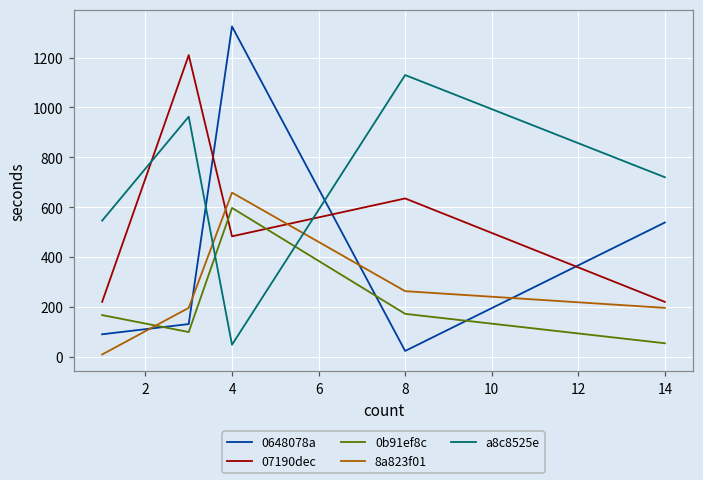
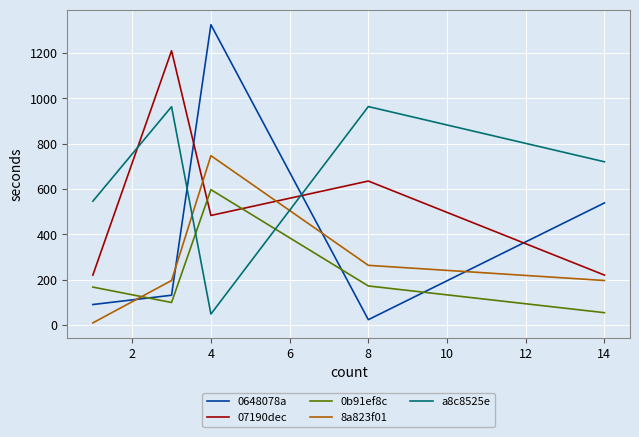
  {
    "0648078a": {
      "4": 1330,
      "8": 20,
      "14": 540
    },
    "07190dec": {
      "4": 480,
      "8": 640,
      "14": 220
    },
    "0b91ef8c": {
      "4": 600,
      "8": 170,
      "14": 50
    },
    "8a823f01": {
-     "4": 660,
+     "4": 750,
      "8": 260,
      "14": 200
    },
    "a8c8525e": {
      "4": 50,
-     "8": 1130,
+     "8": 960,
      "14": 720
    }
  }
